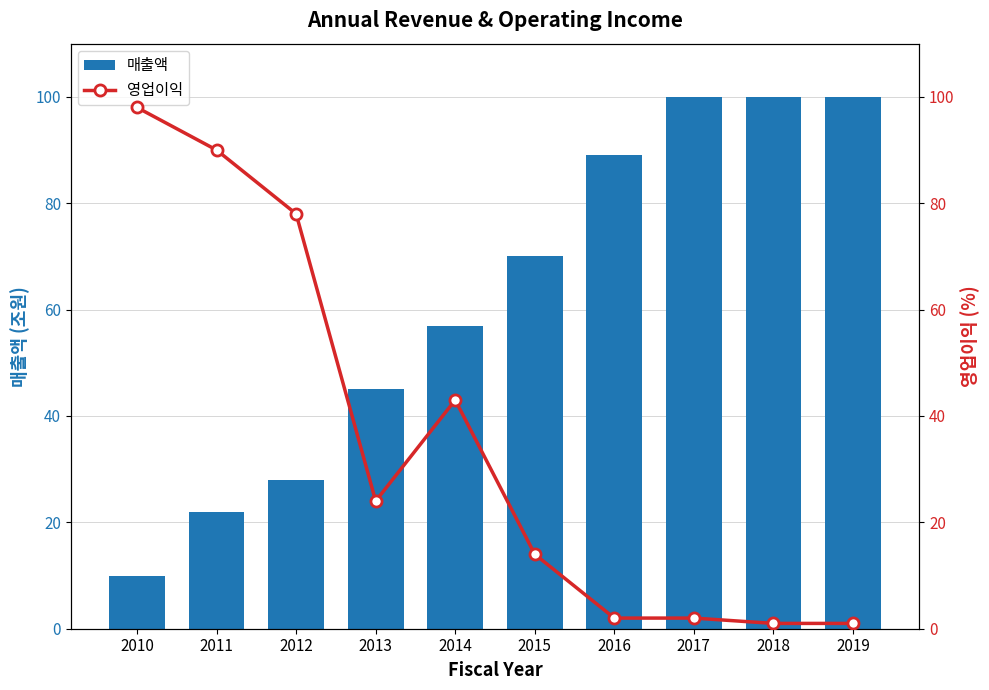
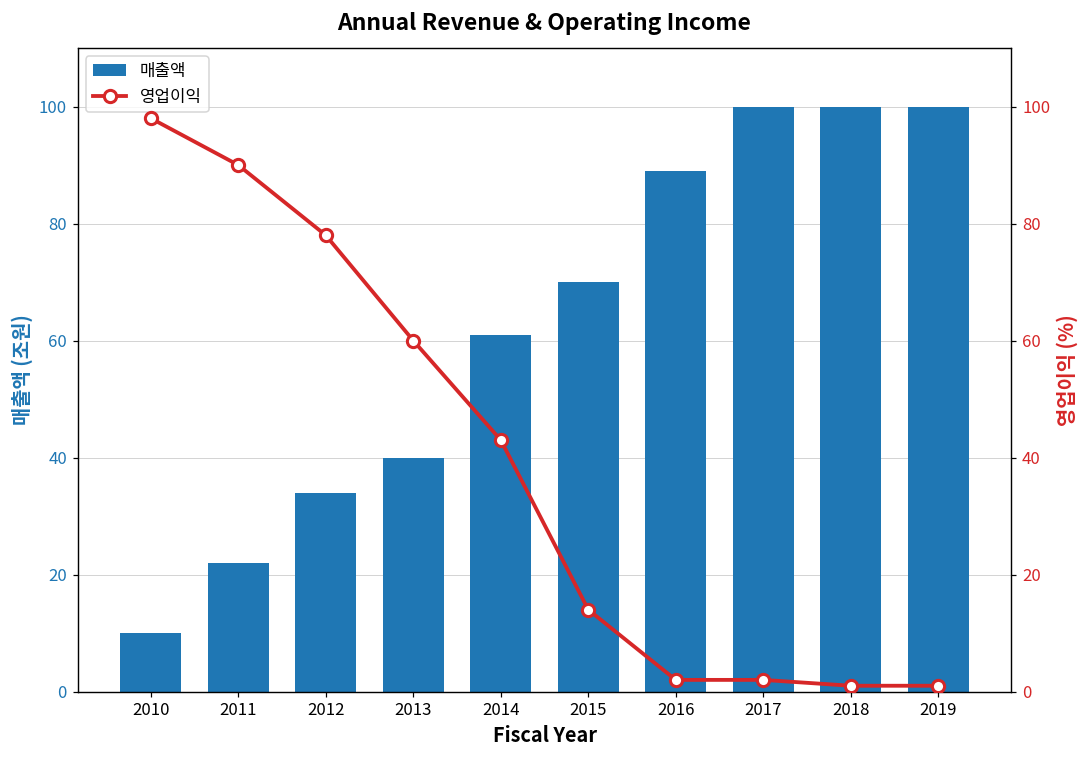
  {
    "매출액": {
      "2010": 10,
      "2011": 22,
-     "2012": 28,
-     "2013": 45,
-     "2014": 57,
+     "2012": 34,
+     "2013": 40,
+     "2014": 61,
      "2015": 70,
      "2016": 89,
      "2017": 100,
      "2018": 100,
      "2019": 100
    },
    "영업이익": {
      "2010": 98,
      "2011": 90,
      "2012": 78,
-     "2013": 24,
+     "2013": 60,
      "2014": 43,
      "2015": 14,
      "2016": 2,
      "2017": 2,
      "2018": 1,
      "2019": 1
    }
  }
